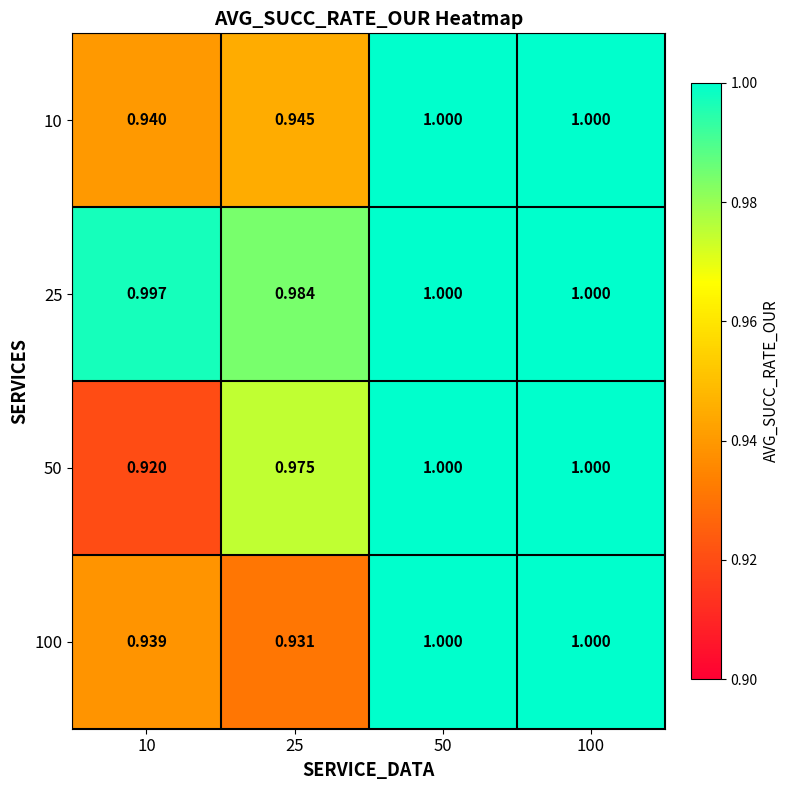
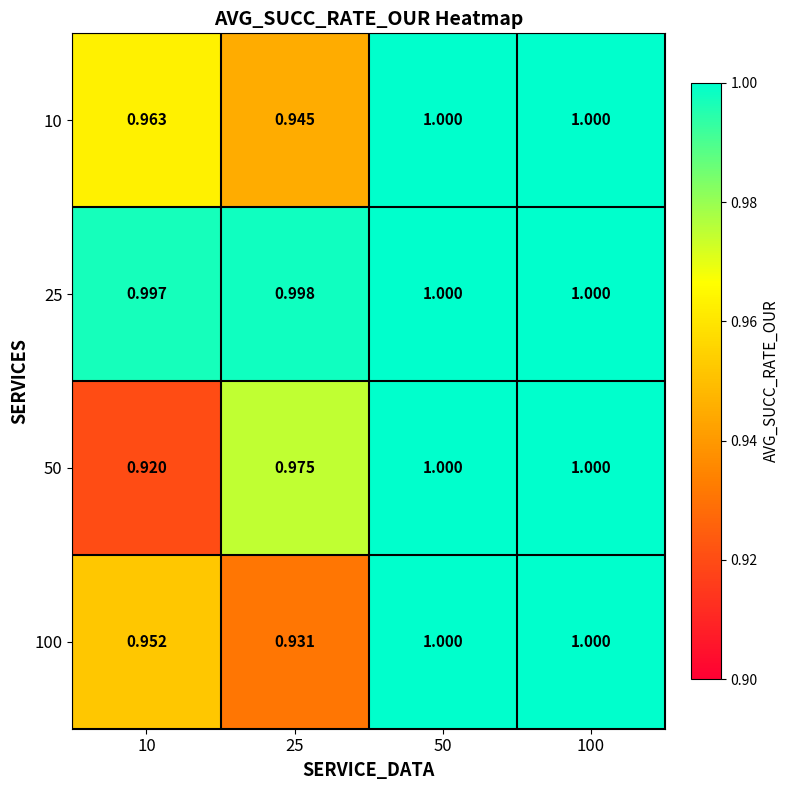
  {
    "10": {
-     "10": 0.940,
+     "10": 0.963,
      "25": 0.945,
      "50": 1.000,
      "100": 1.000
    },
    "25": {
      "10": 0.997,
-     "25": 0.984,
+     "25": 0.998,
      "50": 1.000,
      "100": 1.000
    },
    "50": {
      "10": 0.920,
      "25": 0.975,
      "50": 1.000,
      "100": 1.000
    },
    "100": {
-     "10": 0.939,
+     "10": 0.952,
      "25": 0.931,
      "50": 1.000,
      "100": 1.000
    }
  }
